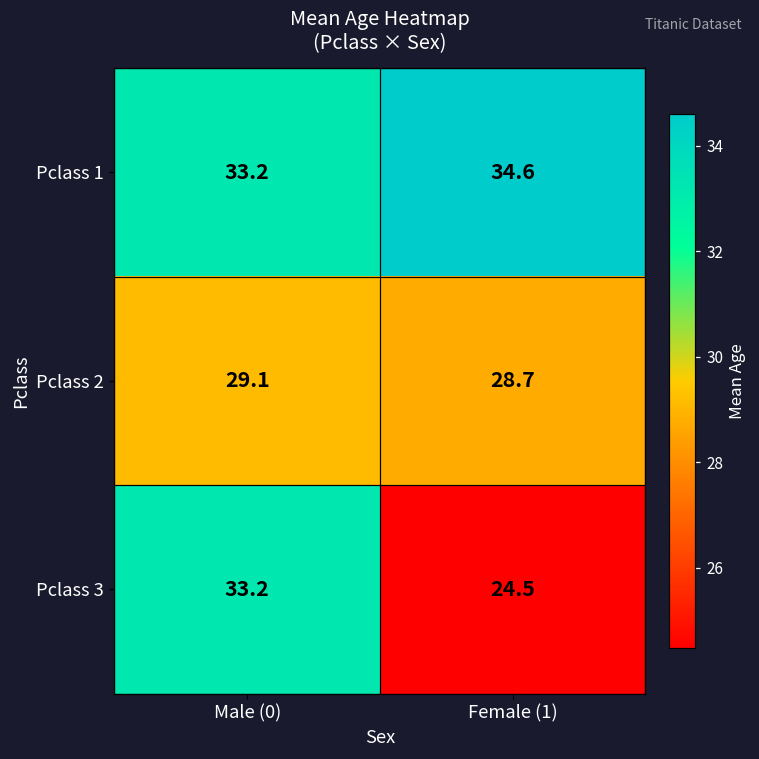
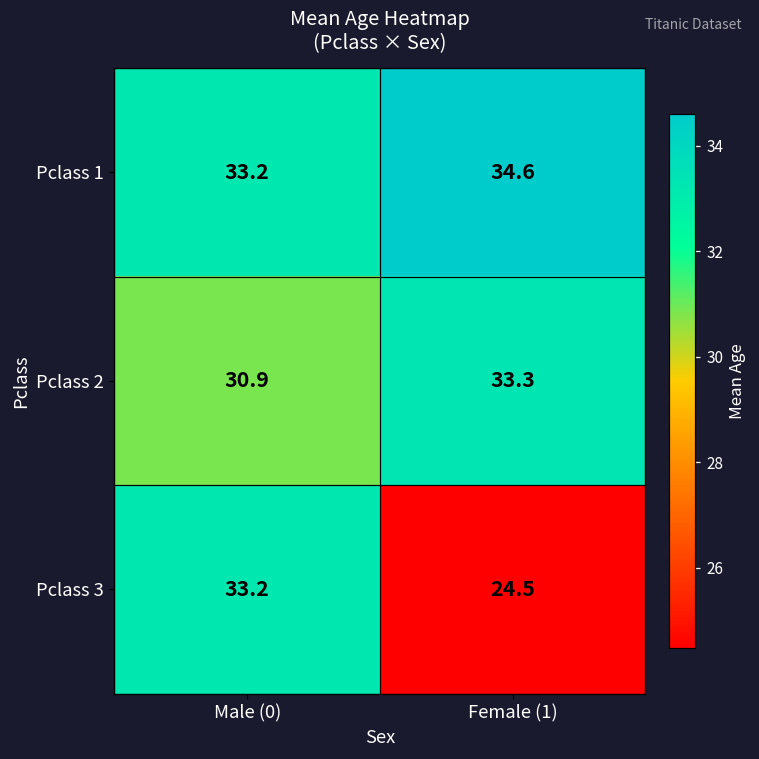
  {
    "Pclass 1": {
      "Male (0)": 33.2,
      "Female (1)": 34.6
    },
    "Pclass 2": {
-     "Male (0)": 29.1,
-     "Female (1)": 28.7
+     "Male (0)": 30.9,
+     "Female (1)": 33.3
    },
    "Pclass 3": {
      "Male (0)": 33.2,
      "Female (1)": 24.5
    }
  }
